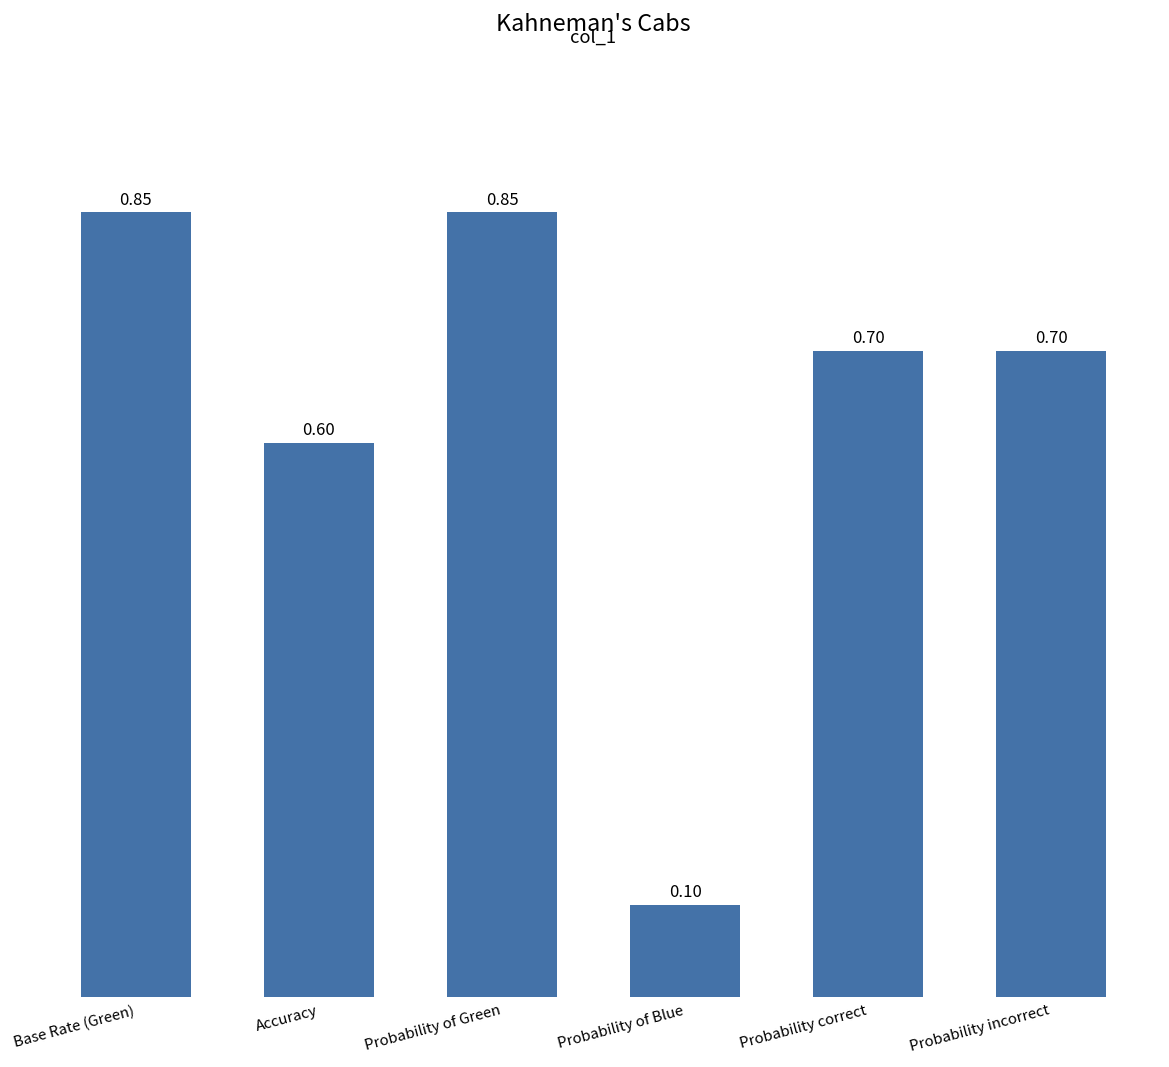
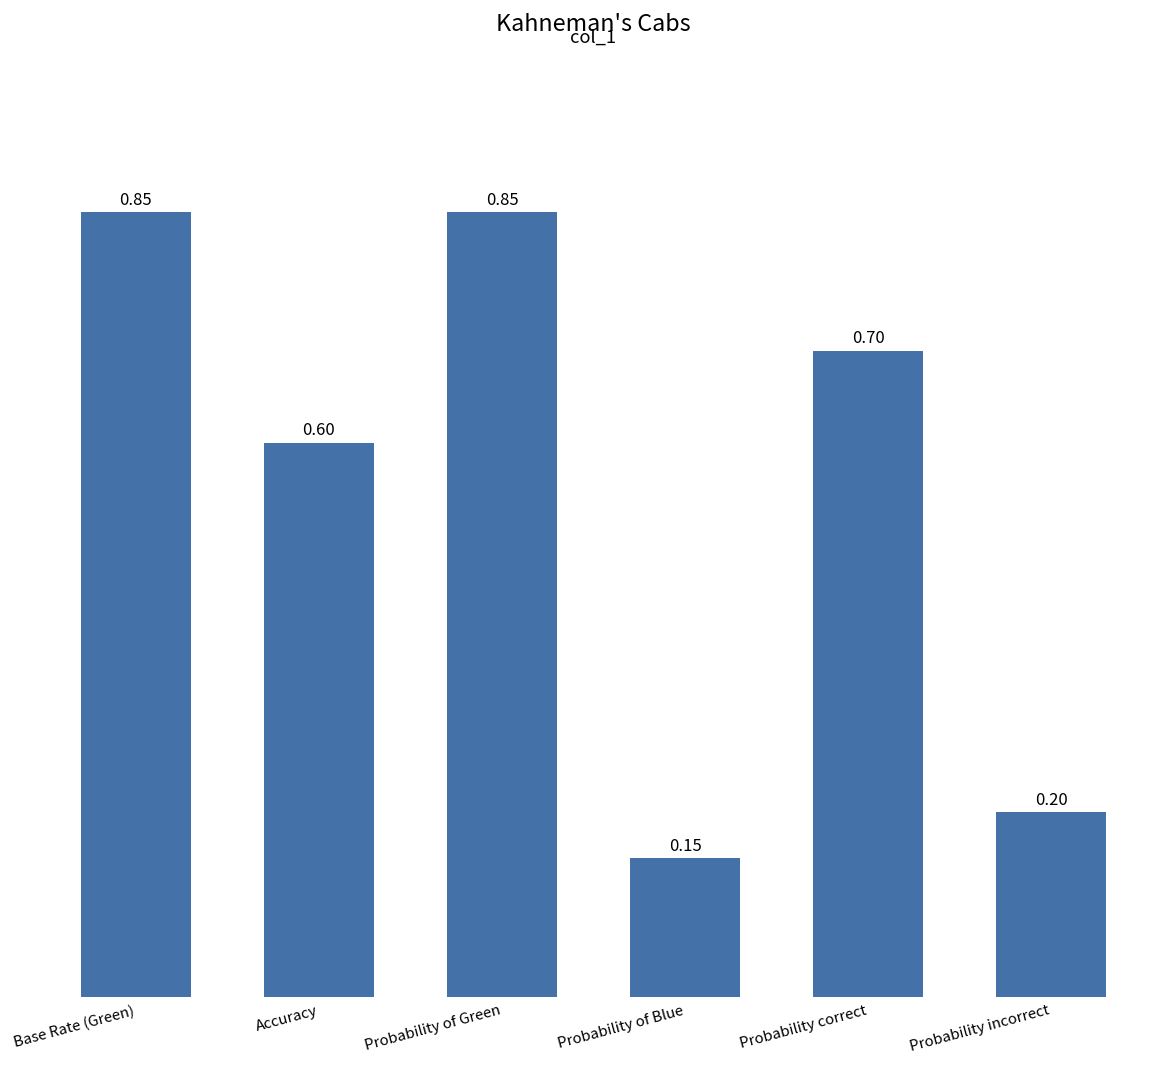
  {
    "Base Rate (Green)": 0.85,
    "Accuracy": 0.60,
    "Probability of Green": 0.85,
-   "Probability of Blue": 0.10,
+   "Probability of Blue": 0.15,
    "Probability correct": 0.70,
-   "Probability incorrect": 0.70
+   "Probability incorrect": 0.20
  }
